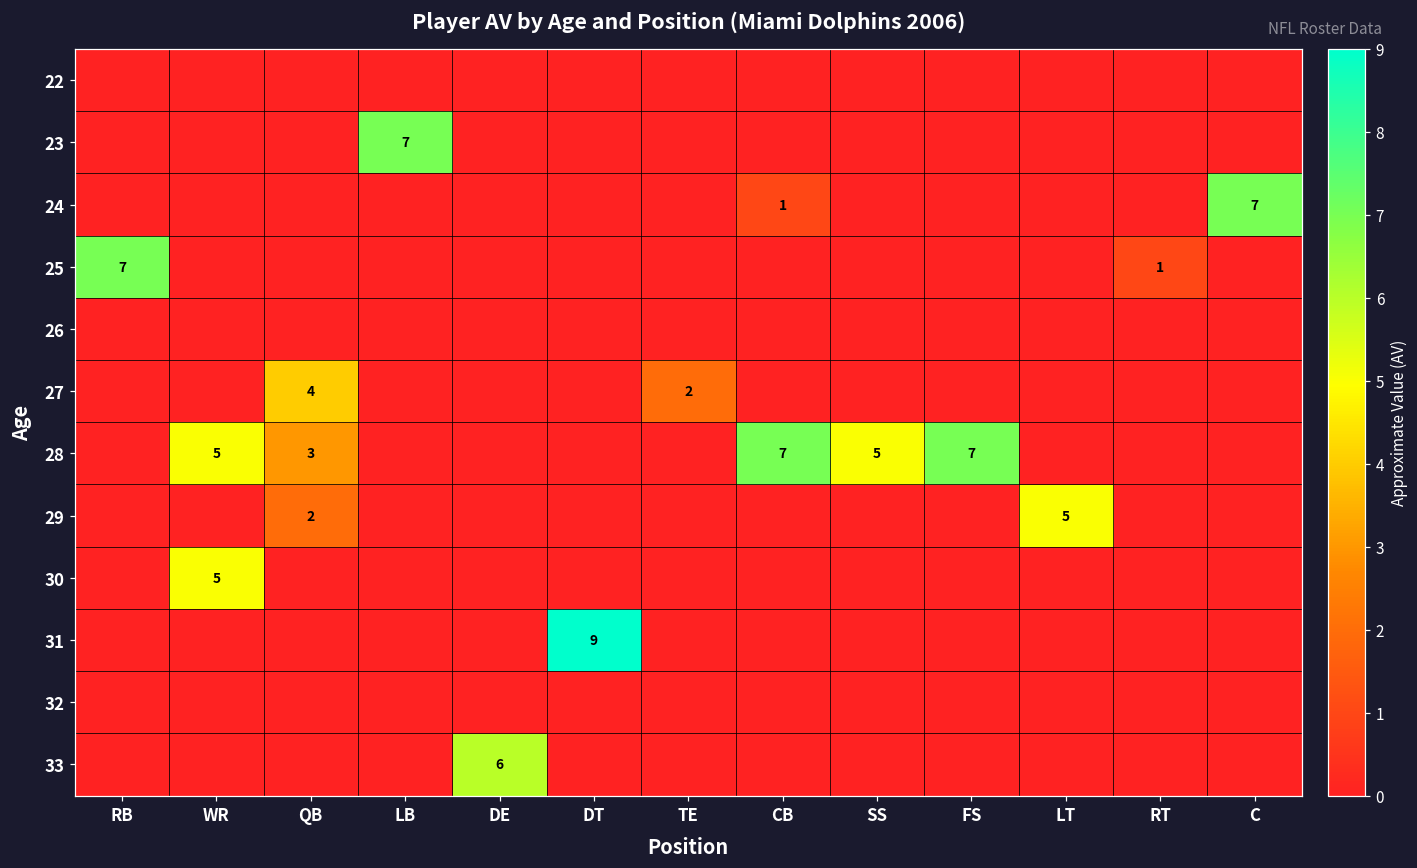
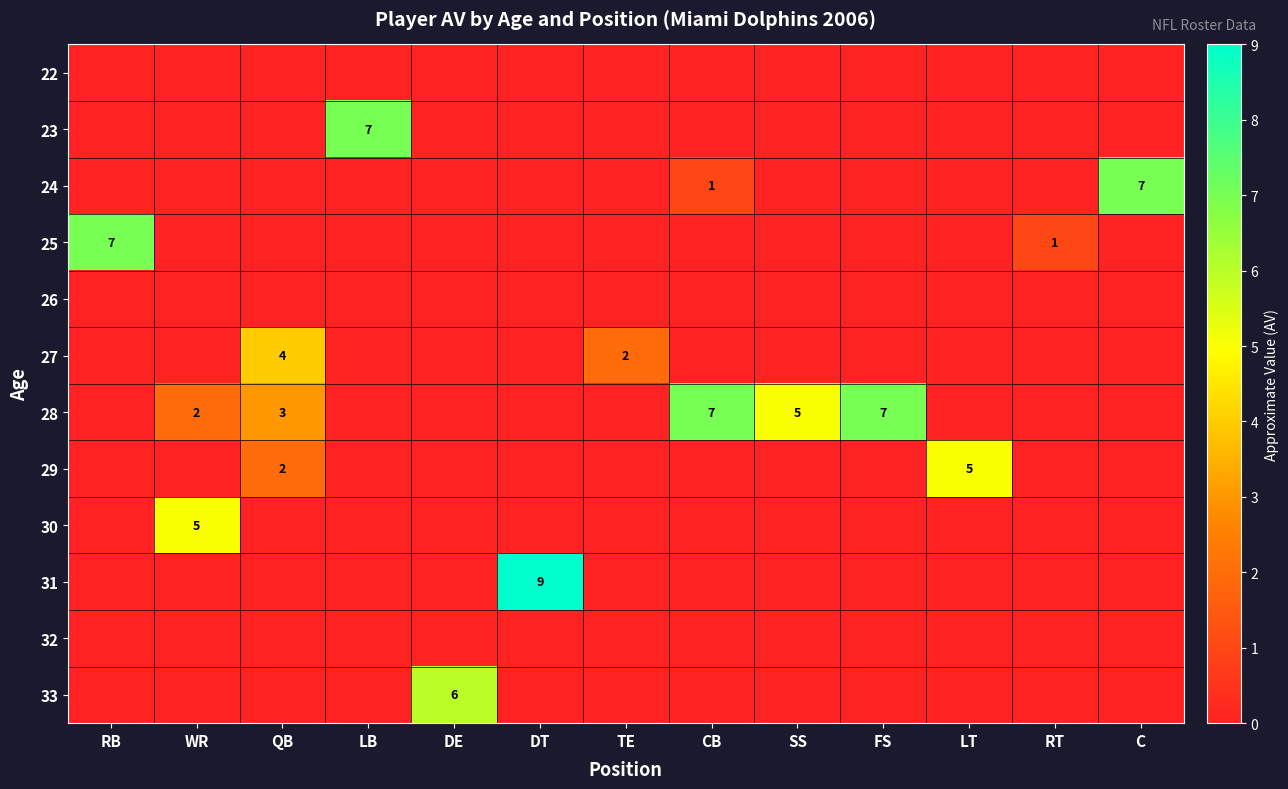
  {
    "23": {
      "LB": 7
    },
    "24": {
      "CB": 1,
      "C": 7
    },
    "25": {
      "RB": 7,
      "RT": 1
    },
    "27": {
      "QB": 4,
      "TE": 2
    },
    "28": {
-     "WR": 5,
+     "WR": 2,
      "QB": 3,
      "CB": 7,
      "SS": 5,
      "FS": 7
    },
    "29": {
      "QB": 2,
      "LT": 5
    },
    "30": {
      "WR": 5
    },
    "31": {
      "DT": 9
    },
    "33": {
      "DE": 6
    }
  }
